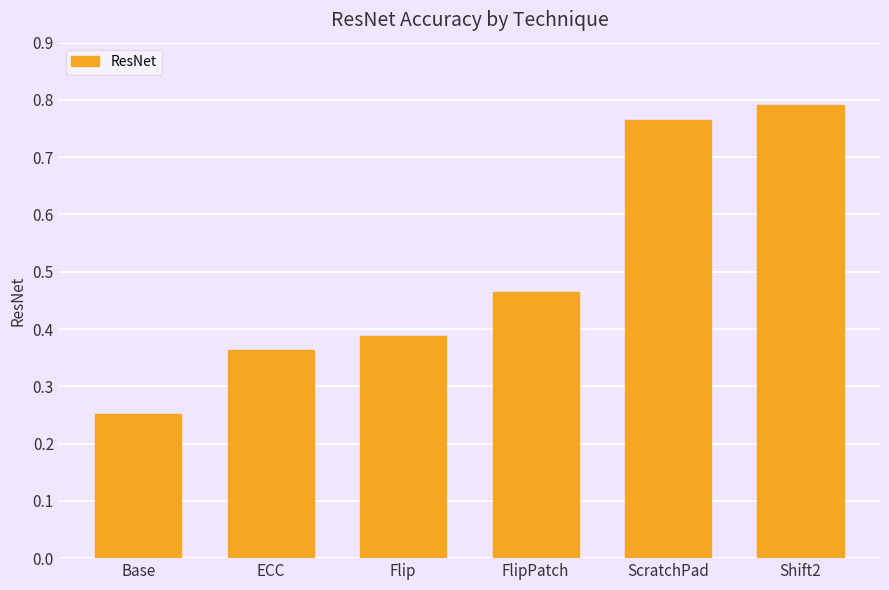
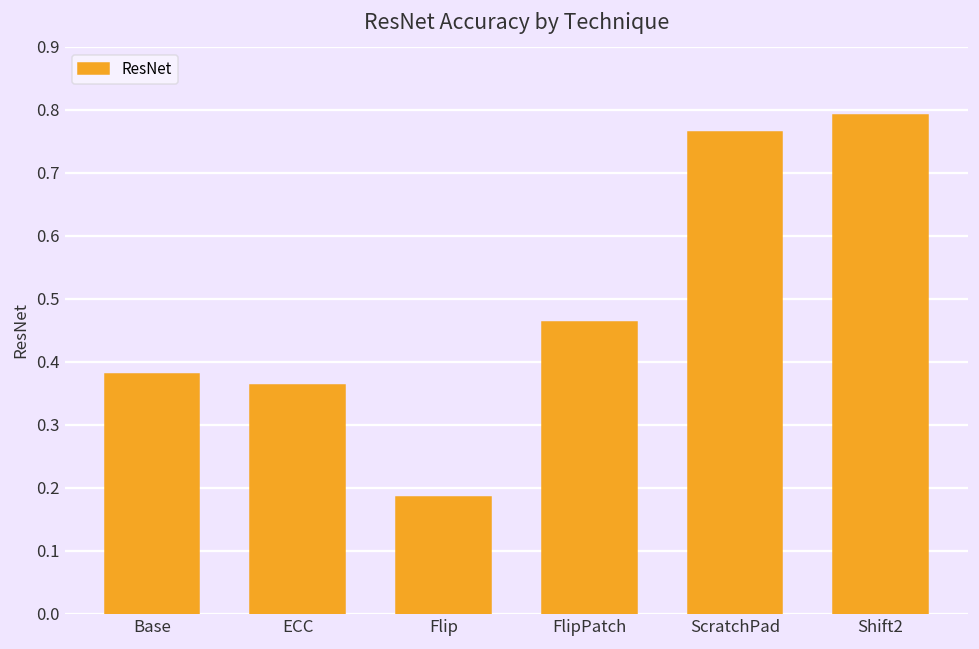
  {
-   "Base": 0.25,
+   "Base": 0.38,
    "ECC": 0.36,
-   "Flip": 0.39,
+   "Flip": 0.19,
    "FlipPatch": 0.46,
    "ScratchPad": 0.77,
    "Shift2": 0.79
  }
